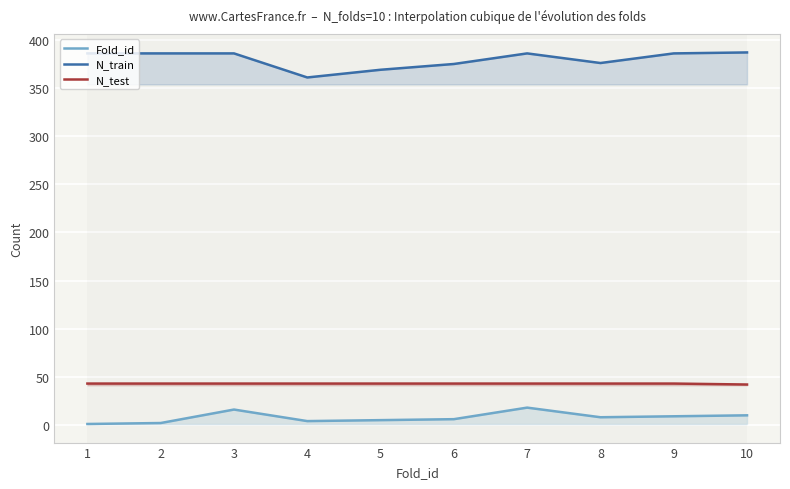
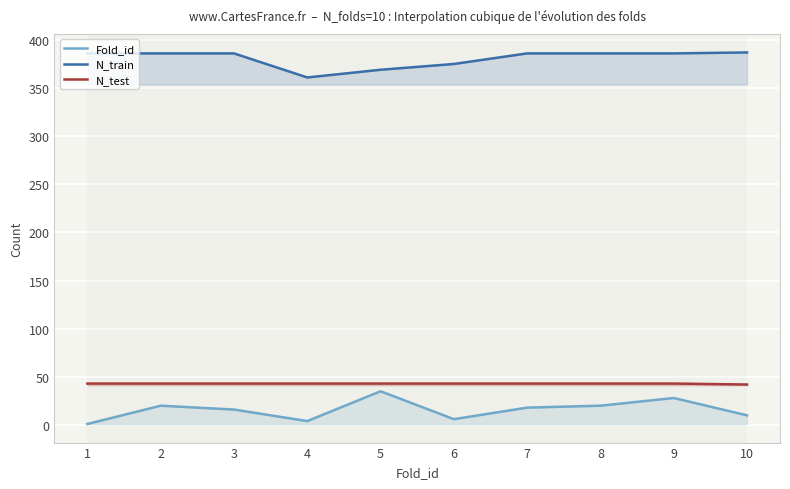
  {
    "Fold_id": {
      "1": 0,
-     "2": 0,
+     "2": 20,
      "3": 20,
      "4": 0,
-     "5": 10,
+     "5": 40,
      "6": 10,
      "7": 20,
-     "8": 10,
-     "9": 10,
+     "8": 20,
+     "9": 30,
      "10": 10
    },
    "N_train": {
      "2": 390,
      "3": 390,
      "4": 360,
      "5": 370,
      "6": 380,
      "7": 390,
-     "8": 380,
+     "8": 390,
      "9": 390,
      "10": 390
    },
    "N_test": {
      "1": 40,
      "2": 40,
      "3": 40,
      "4": 40,
      "5": 40,
      "6": 40,
      "7": 40,
      "8": 40,
      "9": 40,
      "10": 40
    }
  }
